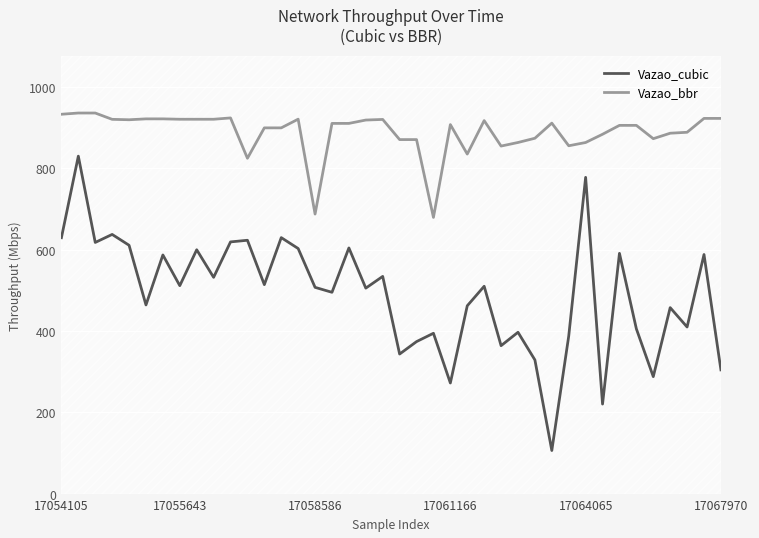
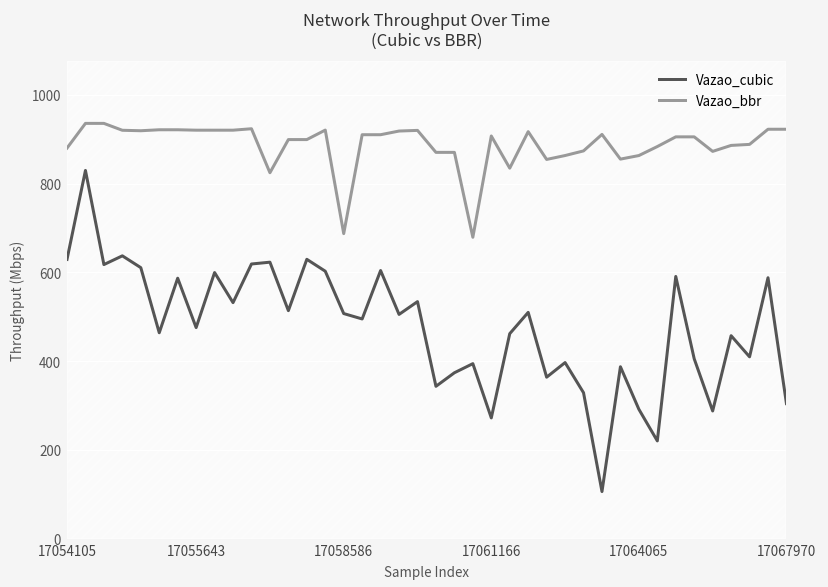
  {
    "Vazao_cubic": {
      "17054105": 630,
-     "17055643": 510,
+     "17055643": 480,
      "17058586": 510,
      "17061166": 270,
-     "17064065": 780,
+     "17064065": 290,
      "17067970": 300
    },
    "Vazao_bbr": {
-     "17054105": 930,
+     "17054105": 880,
      "17055643": 920,
      "17058586": 690,
      "17061166": 910,
      "17064065": 860,
      "17067970": 920
    }
  }
